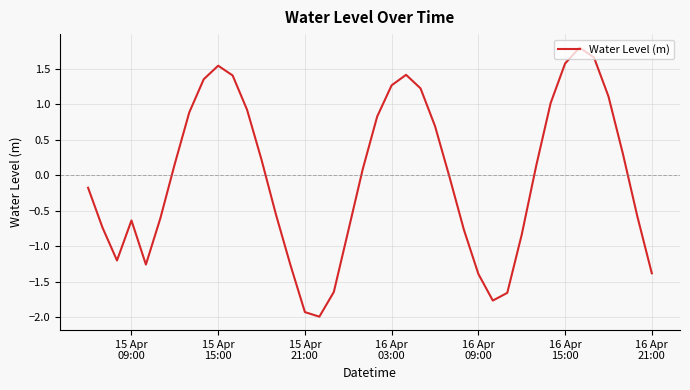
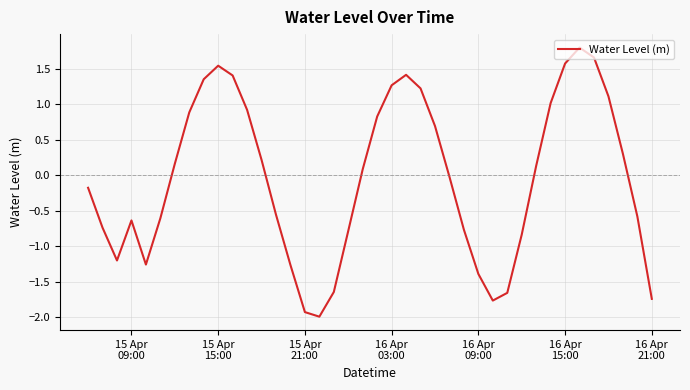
  {
    "15 Apr 09:00": -0.6,
    "15 Apr 15:00": 1.5,
    "15 Apr 21:00": -1.9,
    "16 Apr 03:00": 1.3,
    "16 Apr 09:00": -1.4,
    "16 Apr 15:00": 1.6,
-   "16 Apr 21:00": -1.4
+   "16 Apr 21:00": -1.7
  }
